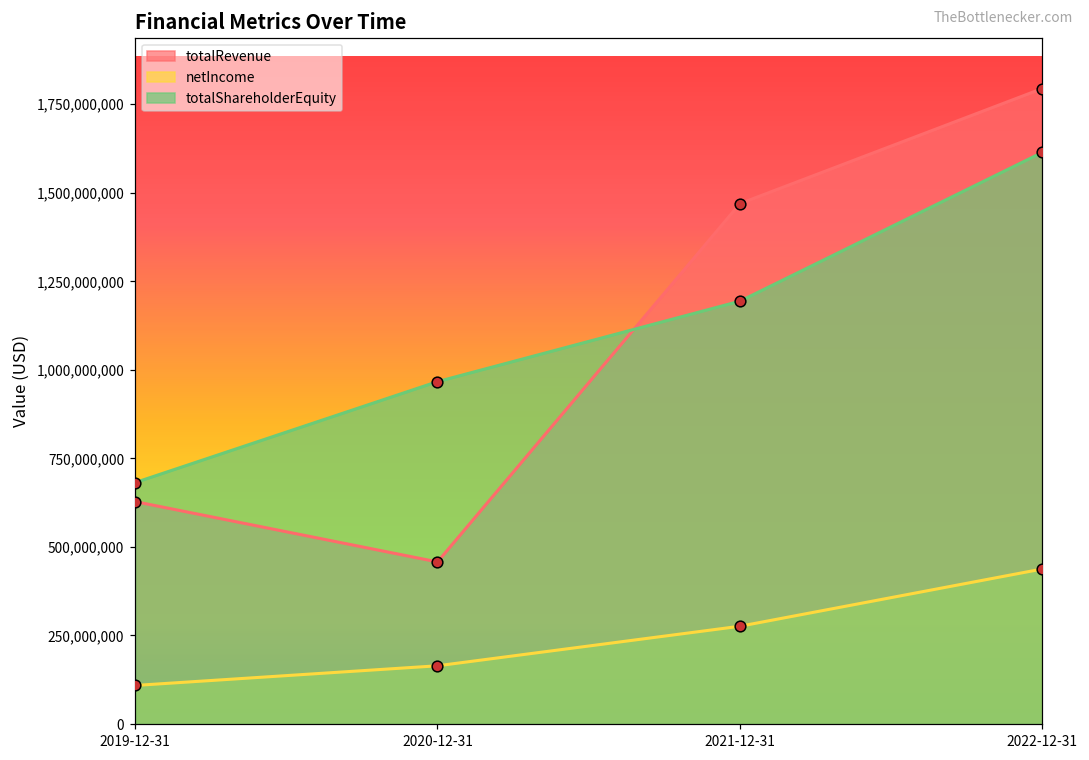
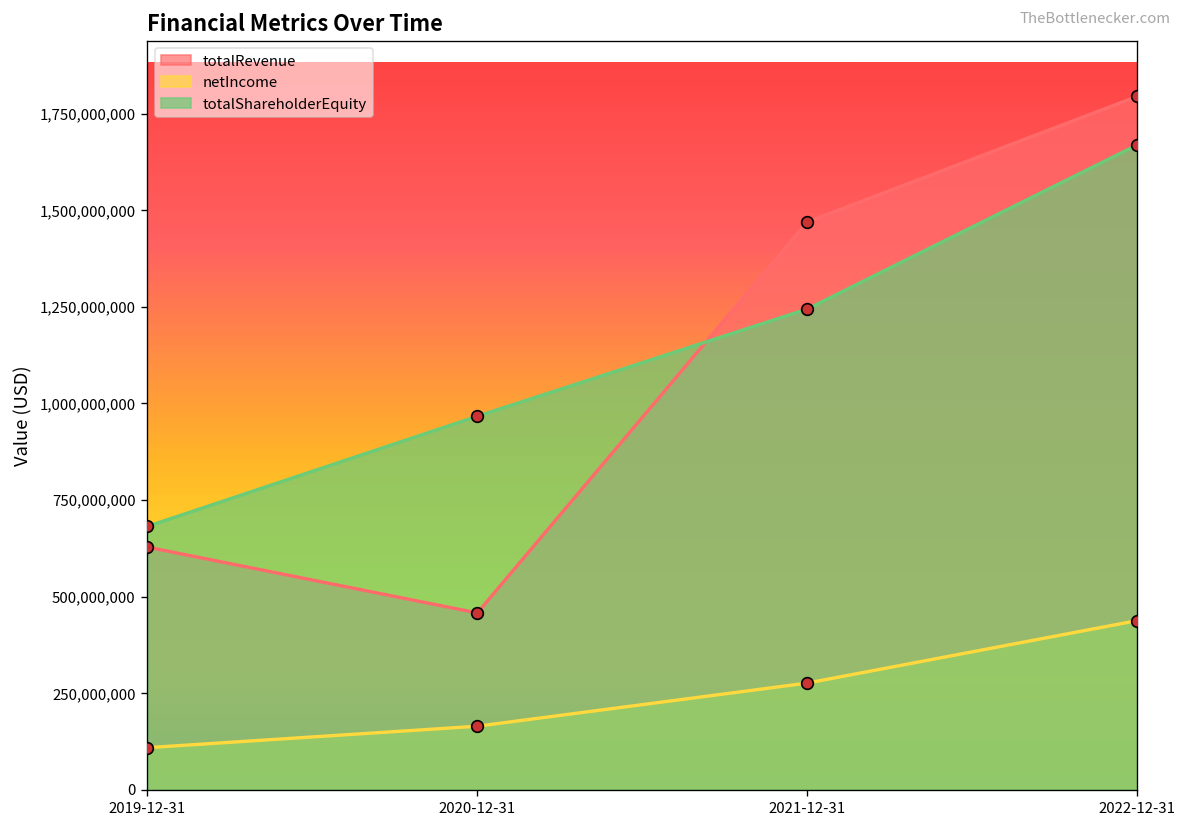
  {
    "totalRevenue": {
      "2019-12-31": "630,000,000",
      "2020-12-31": "460,000,000",
      "2021-12-31": "1,470,000,000",
      "2022-12-31": "1,790,000,000"
    },
    "netIncome": {
      "2019-12-31": "110,000,000",
      "2020-12-31": "160,000,000",
      "2021-12-31": "280,000,000",
      "2022-12-31": "440,000,000"
    },
    "totalShareholderEquity": {
      "2019-12-31": "680,000,000",
      "2020-12-31": "970,000,000",
-     "2021-12-31": "1,190,000,000",
-     "2022-12-31": "1,610,000,000"
+     "2021-12-31": "1,240,000,000",
+     "2022-12-31": "1,670,000,000"
    }
  }
